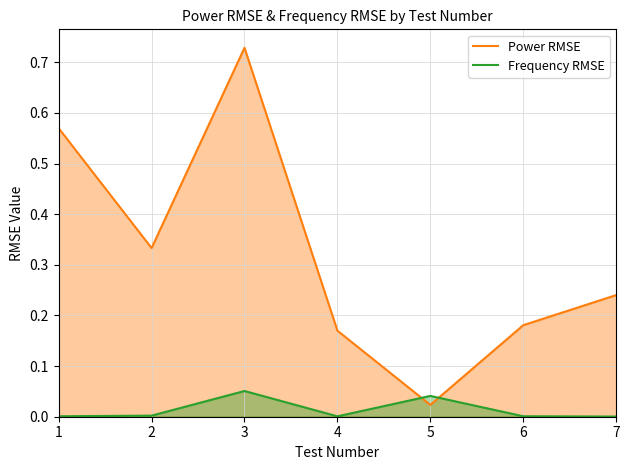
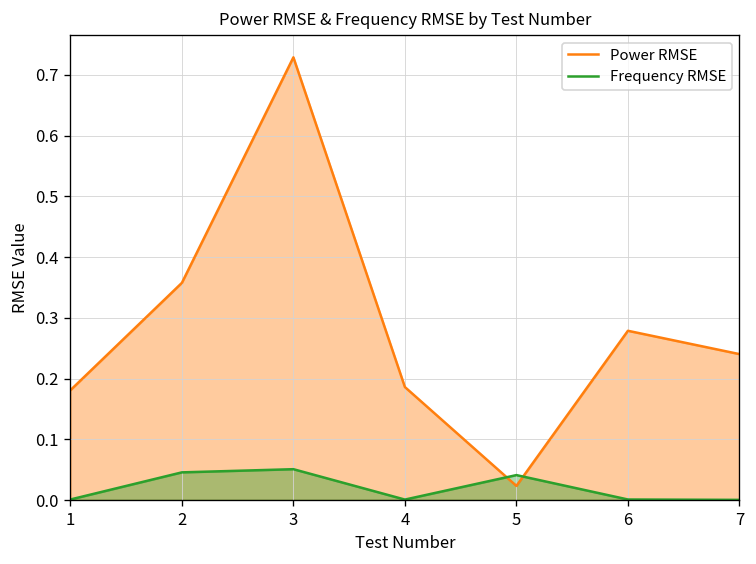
  {
    "Power RMSE": {
-     "1": 0.57,
-     "2": 0.33,
+     "1": 0.18,
+     "2": 0.36,
      "3": 0.73,
-     "4": 0.17,
+     "4": 0.19,
      "5": 0.02,
-     "6": 0.18,
+     "6": 0.28,
      "7": 0.24
    },
    "Frequency RMSE": {
      "1": 0.00,
-     "2": 0.00,
+     "2": 0.05,
      "3": 0.05,
      "4": 0.00,
      "5": 0.04,
      "6": 0.00,
      "7": 0.00
    }
  }
